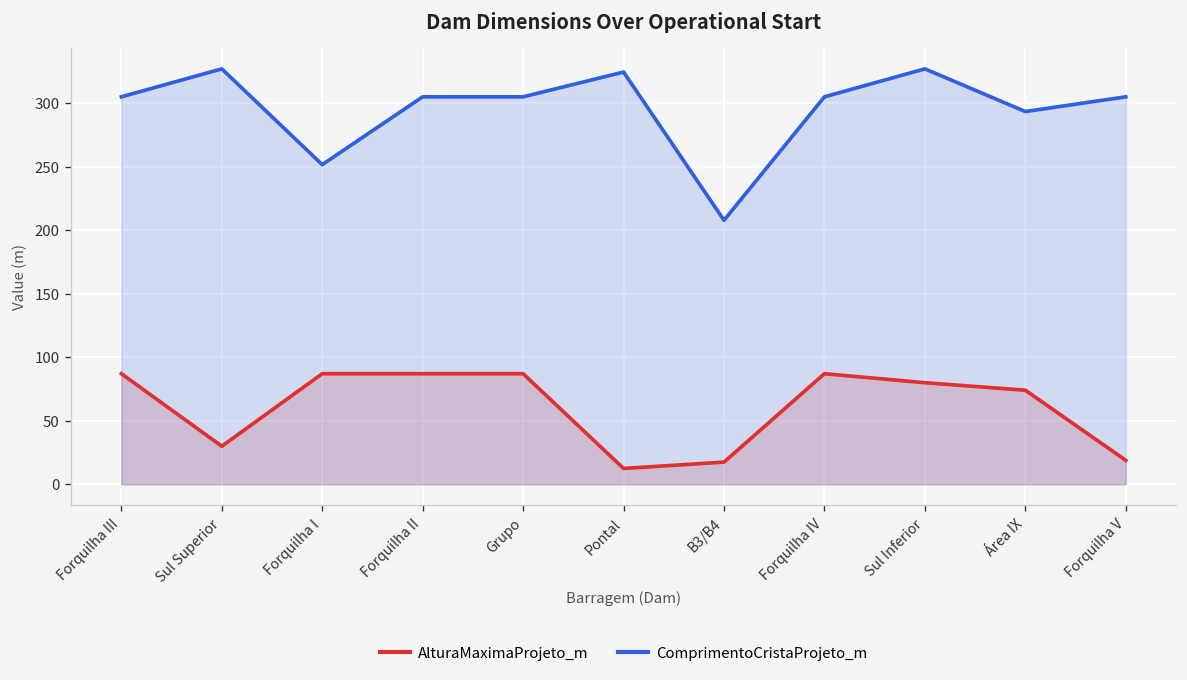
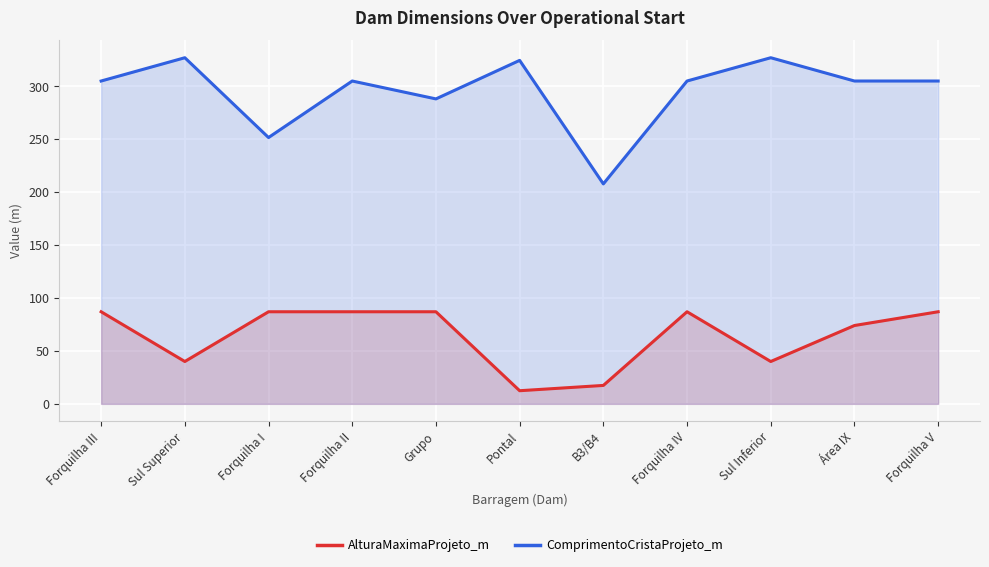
  {
    "AlturaMaximaProjeto_m": {
      "Forquilha III": 87,
-     "Sul Superior": 30,
+     "Sul Superior": 40,
      "Forquilha I": 87,
      "Forquilha II": 87,
      "Grupo": 87,
      "Pontal": 12,
      "B3/B4": 17,
      "Forquilha IV": 87,
-     "Sul Inferior": 80,
+     "Sul Inferior": 40,
      "Área IX": 74,
-     "Forquilha V": 19
+     "Forquilha V": 87
    },
    "ComprimentoCristaProjeto_m": {
      "Forquilha III": 305,
      "Sul Superior": 327,
      "Forquilha I": 252,
      "Forquilha II": 305,
-     "Grupo": 305,
+     "Grupo": 288,
      "Pontal": 325,
      "B3/B4": 208,
      "Forquilha IV": 305,
      "Sul Inferior": 327,
-     "Área IX": 293,
+     "Área IX": 305,
      "Forquilha V": 305
    }
  }
